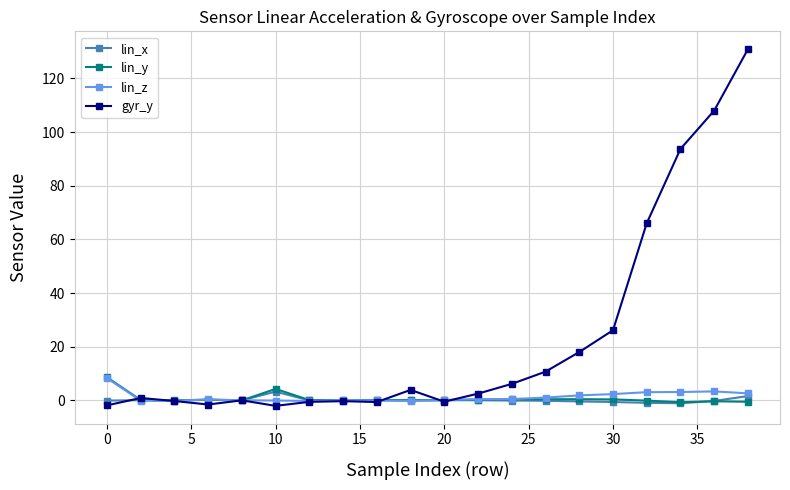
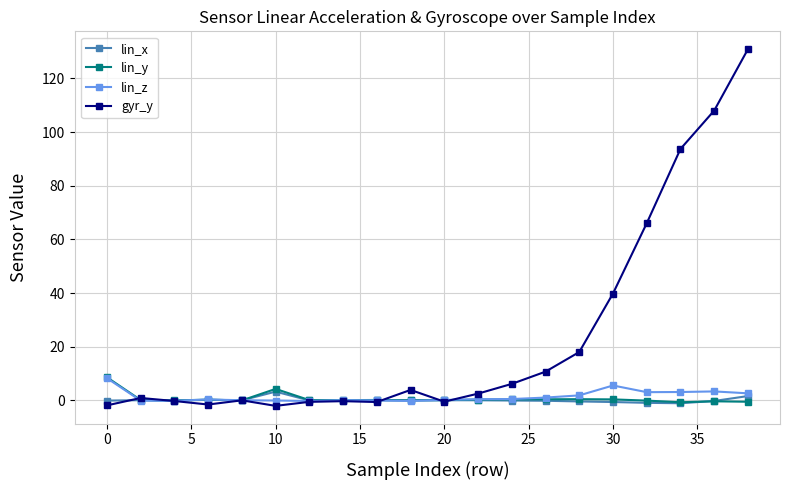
  {
    "lin_x": {
      "0": 0,
      "10": 3,
      "30": -1
    },
    "lin_y": {
      "10": 4,
      "30": 0
    },
    "lin_z": {
      "10": 0,
-     "30": 2
+     "30": 6
    },
    "gyr_y": {
      "0": -2,
      "10": -2,
-     "30": 26
+     "30": 40
    }
  }
